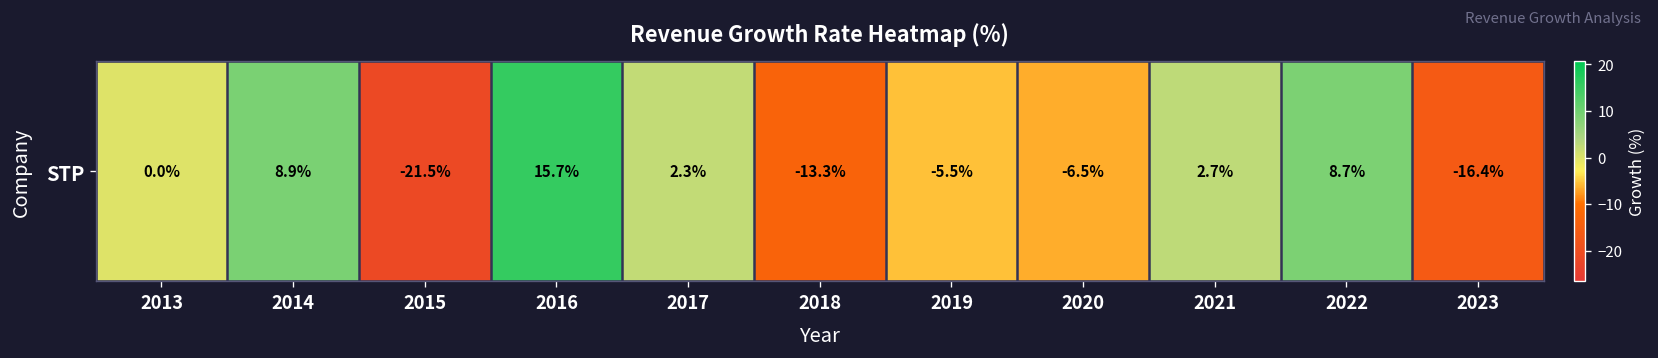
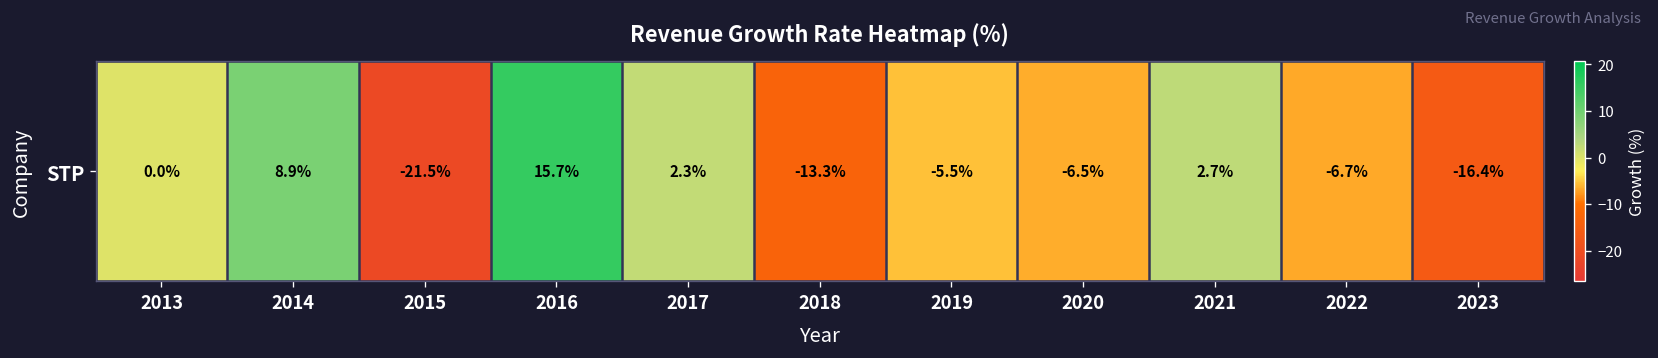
  {
    "STP": {
      "2013": "0.0%",
      "2014": "8.9%",
      "2015": "-21.5%",
      "2016": "15.7%",
      "2017": "2.3%",
      "2018": "-13.3%",
      "2019": "-5.5%",
      "2020": "-6.5%",
      "2021": "2.7%",
-     "2022": "8.7%",
+     "2022": "-6.7%",
      "2023": "-16.4%"
    }
  }
